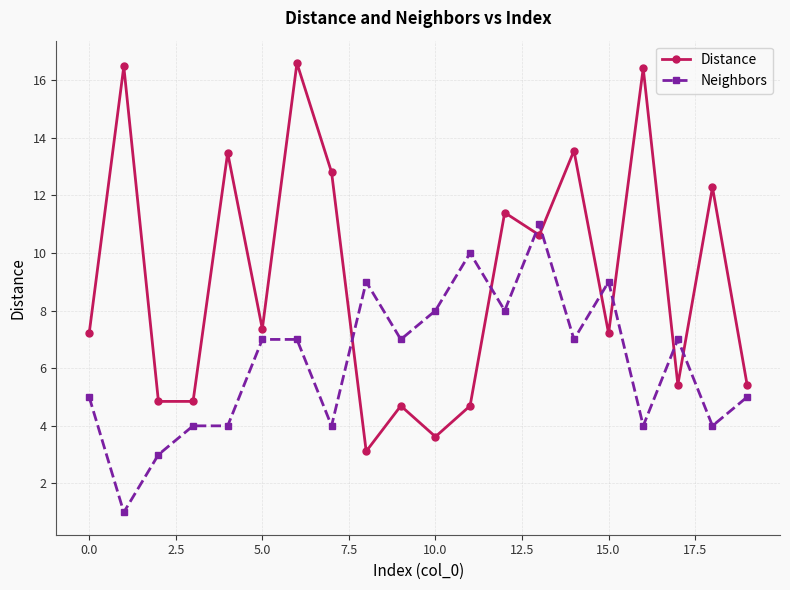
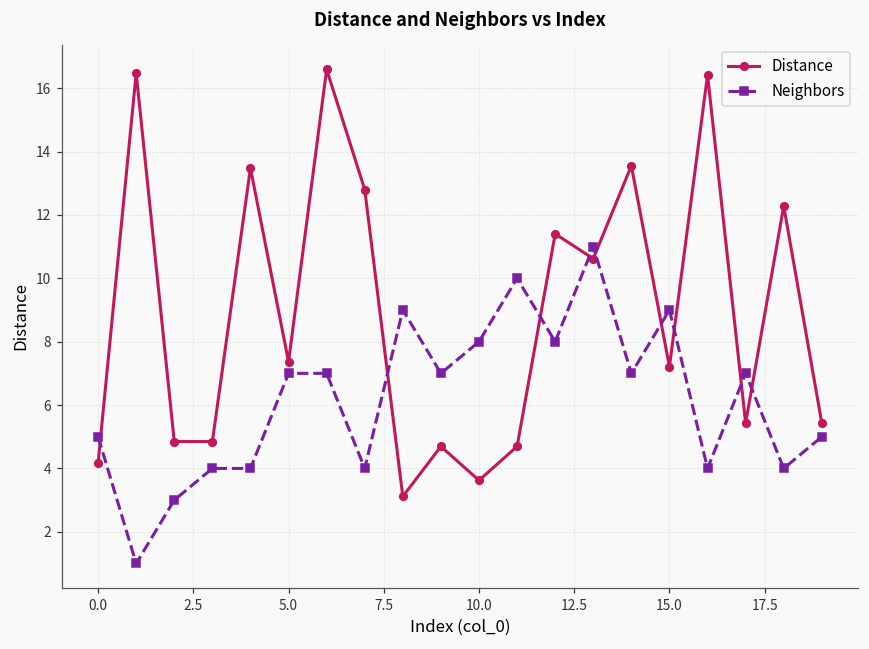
  {
    "Distance": {
-     "0.0": 7.2,
+     "0.0": 4.2,
      "5.0": 7.4,
      "10.0": 3.6,
      "15.0": 7.2
    },
    "Neighbors": {
      "0.0": 5.0,
      "5.0": 7.0,
      "10.0": 8.0,
      "15.0": 9.0
    }
  }
